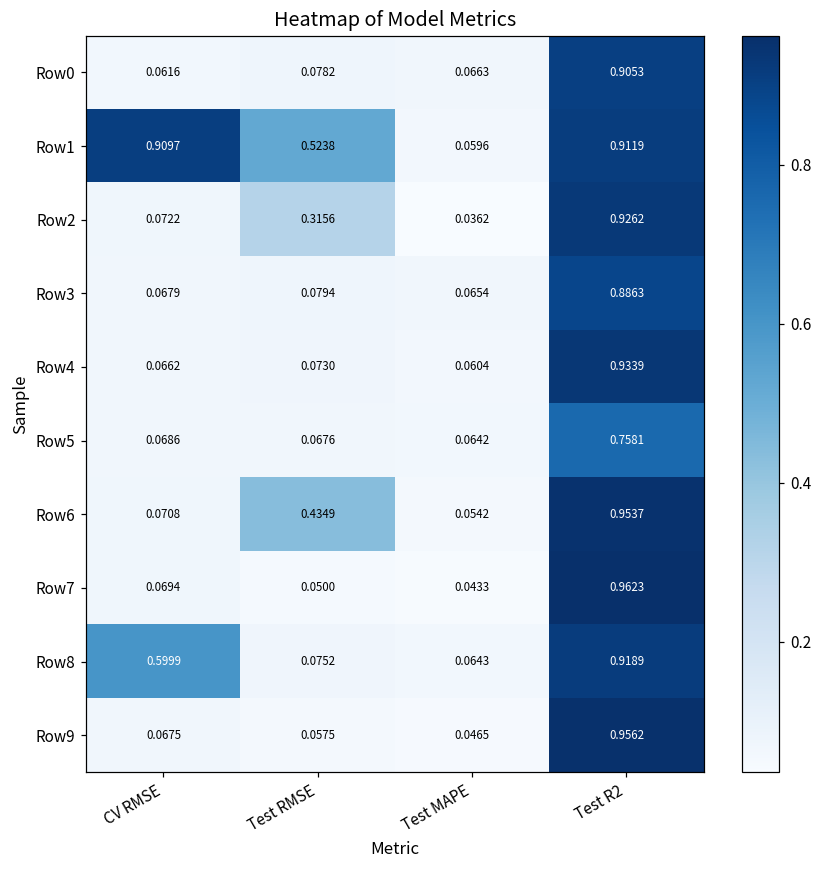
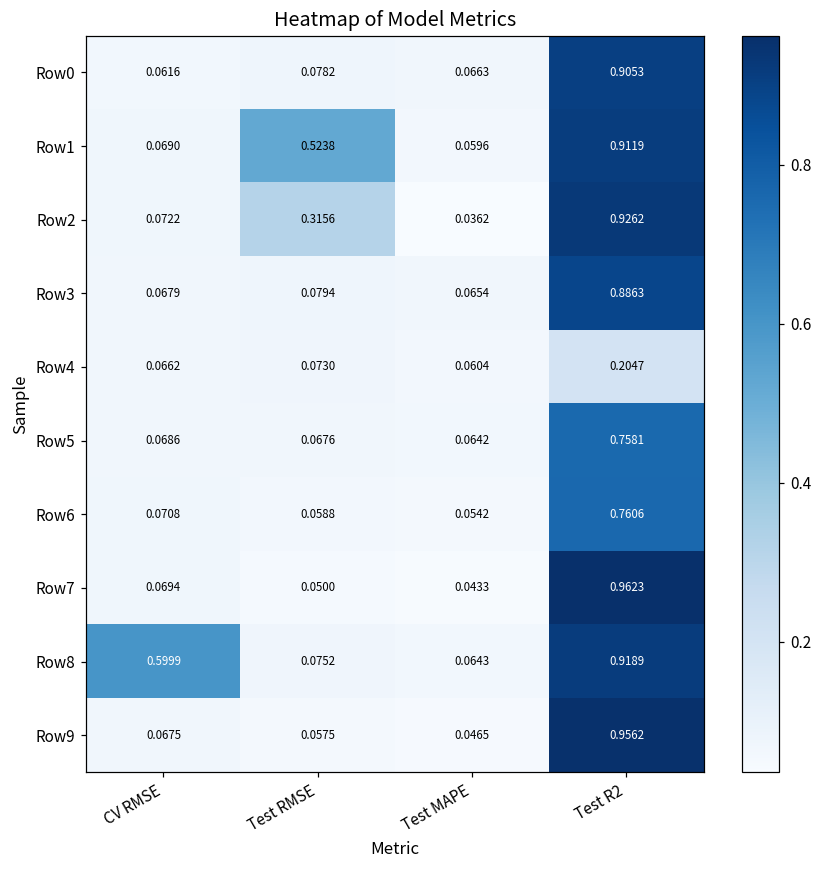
  {
    "Row0": {
      "CV RMSE": 0.0616,
      "Test RMSE": 0.0782,
      "Test MAPE": 0.0663,
      "Test R2": 0.9053
    },
    "Row1": {
-     "CV RMSE": 0.9097,
+     "CV RMSE": 0.0690,
      "Test RMSE": 0.5238,
      "Test MAPE": 0.0596,
      "Test R2": 0.9119
    },
    "Row2": {
      "CV RMSE": 0.0722,
      "Test RMSE": 0.3156,
      "Test MAPE": 0.0362,
      "Test R2": 0.9262
    },
    "Row3": {
      "CV RMSE": 0.0679,
      "Test RMSE": 0.0794,
      "Test MAPE": 0.0654,
      "Test R2": 0.8863
    },
    "Row4": {
      "CV RMSE": 0.0662,
      "Test RMSE": 0.0730,
      "Test MAPE": 0.0604,
-     "Test R2": 0.9339
+     "Test R2": 0.2047
    },
    "Row5": {
      "CV RMSE": 0.0686,
      "Test RMSE": 0.0676,
      "Test MAPE": 0.0642,
      "Test R2": 0.7581
    },
    "Row6": {
      "CV RMSE": 0.0708,
-     "Test RMSE": 0.4349,
+     "Test RMSE": 0.0588,
      "Test MAPE": 0.0542,
-     "Test R2": 0.9537
+     "Test R2": 0.7606
    },
    "Row7": {
      "CV RMSE": 0.0694,
      "Test RMSE": 0.0500,
      "Test MAPE": 0.0433,
      "Test R2": 0.9623
    },
    "Row8": {
      "CV RMSE": 0.5999,
      "Test RMSE": 0.0752,
      "Test MAPE": 0.0643,
      "Test R2": 0.9189
    },
    "Row9": {
      "CV RMSE": 0.0675,
      "Test RMSE": 0.0575,
      "Test MAPE": 0.0465,
      "Test R2": 0.9562
    }
  }
